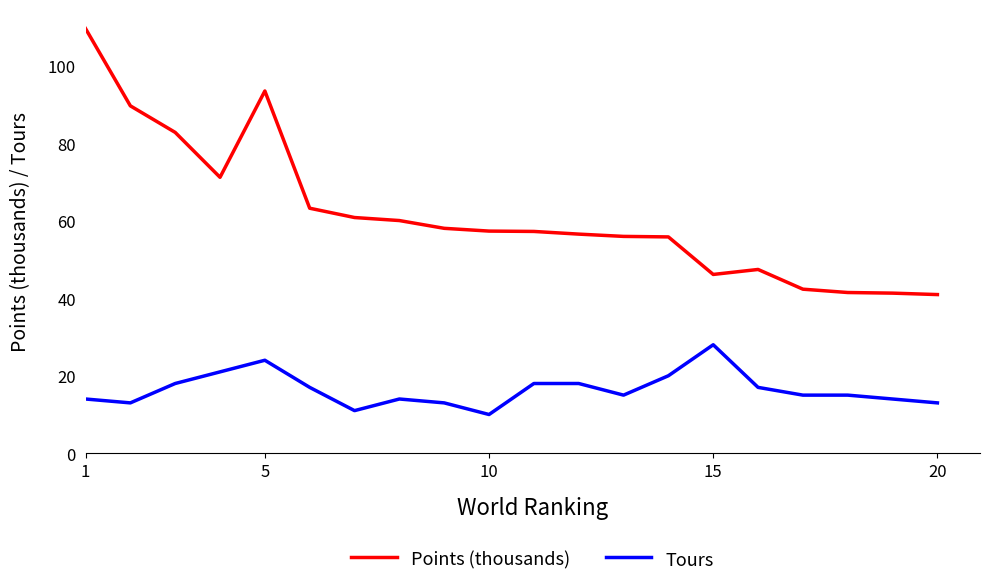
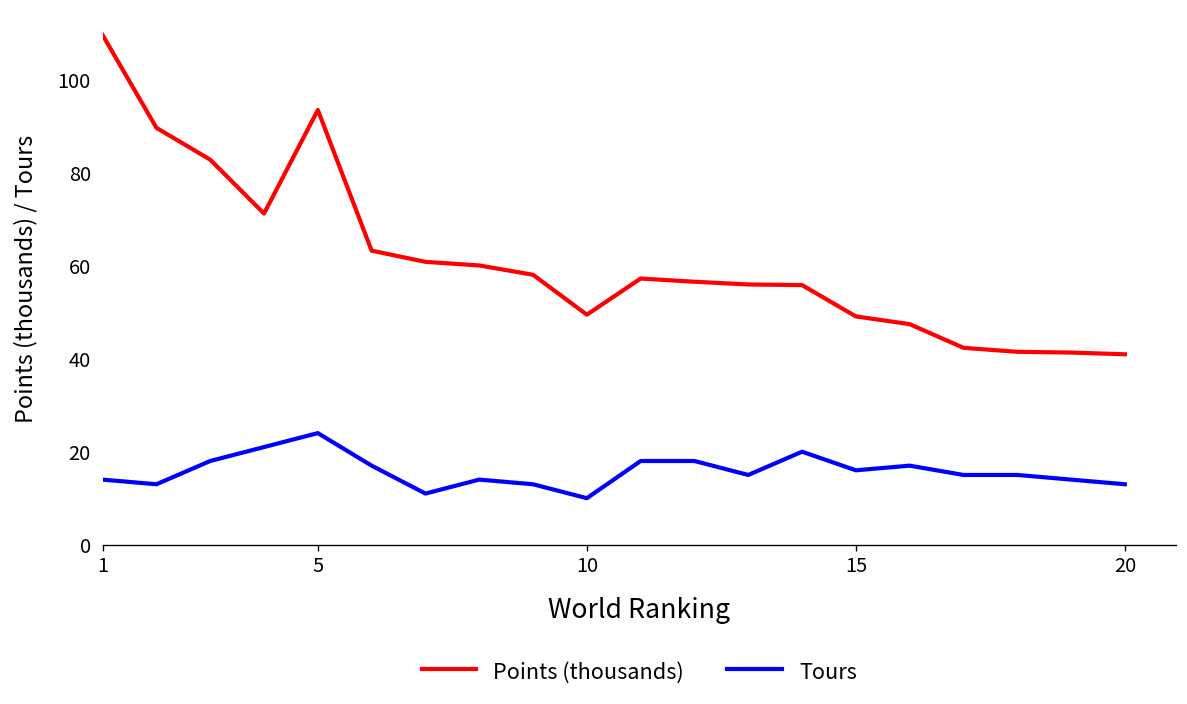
  {
    "Points (thousands)": {
      "1": 110,
      "5": 93,
-     "10": 57,
-     "15": 46,
+     "10": 49,
+     "15": 49,
      "20": 41
    },
    "Tours": {
      "1": 14,
      "5": 24,
      "10": 10,
-     "15": 28,
+     "15": 16,
      "20": 13
    }
  }
